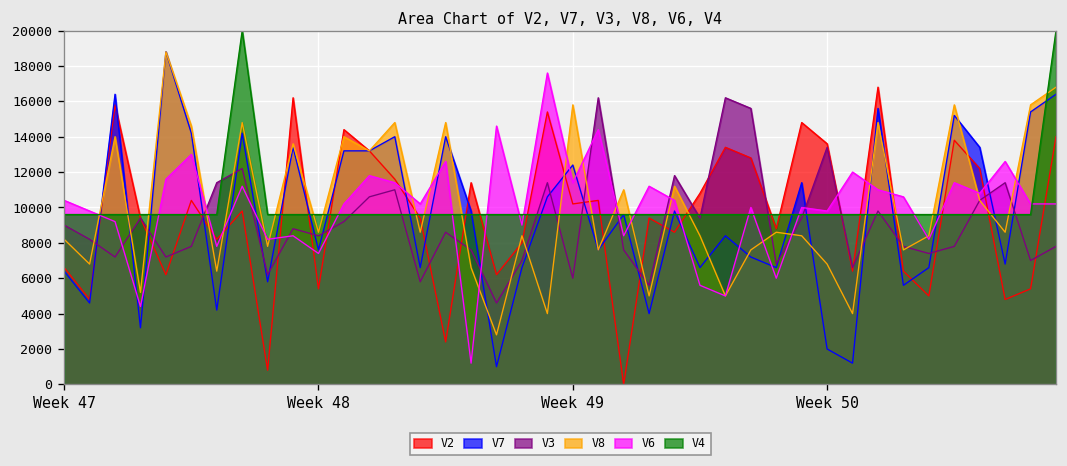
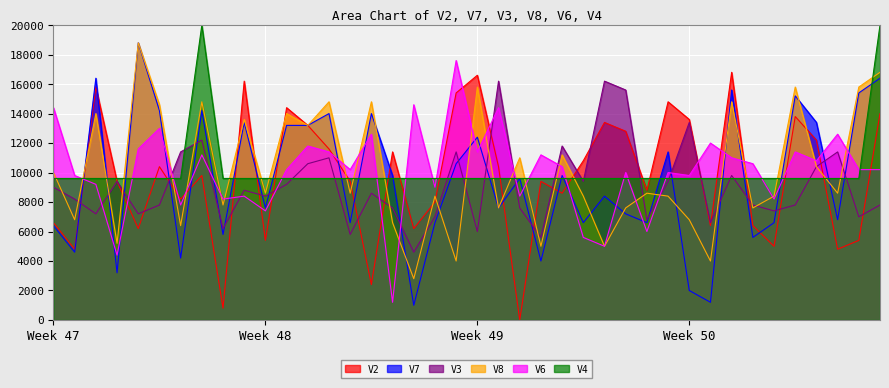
  {
    "V2": {
      "Week 47": 6600,
      "Week 48": 5400,
-     "Week 49": 10200,
+     "Week 49": 16600,
      "Week 50": 13600
    },
    "V7": {
      "Week 47": 6400,
      "Week 48": 7600,
      "Week 49": 12400,
      "Week 50": 2000
    },
    "V3": {
      "Week 47": 9000,
      "Week 48": 8400,
      "Week 49": 6000,
      "Week 50": 13400
    },
    "V8": {
-     "Week 47": 8200,
+     "Week 47": 10000,
      "Week 48": 8600,
      "Week 49": 15800,
      "Week 50": 6800
    },
    "V6": {
-     "Week 47": 10400,
+     "Week 47": 14400,
      "Week 48": 7400,
      "Week 49": 11400,
      "Week 50": 9800
    },
    "V4": {
      "Week 47": 9600,
      "Week 48": 9600,
      "Week 49": 9600,
      "Week 50": 9600
    }
  }
